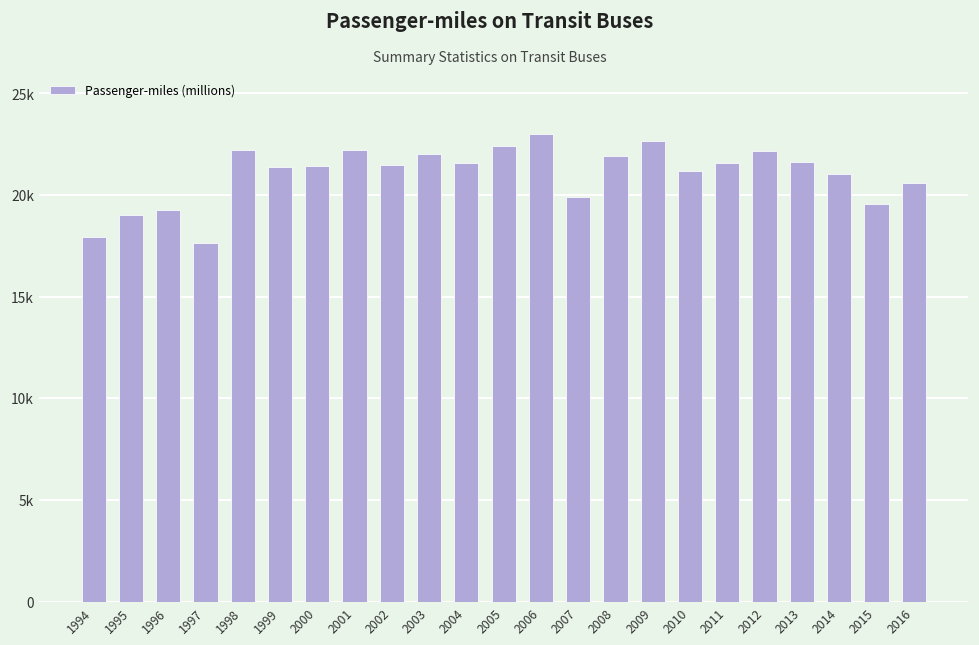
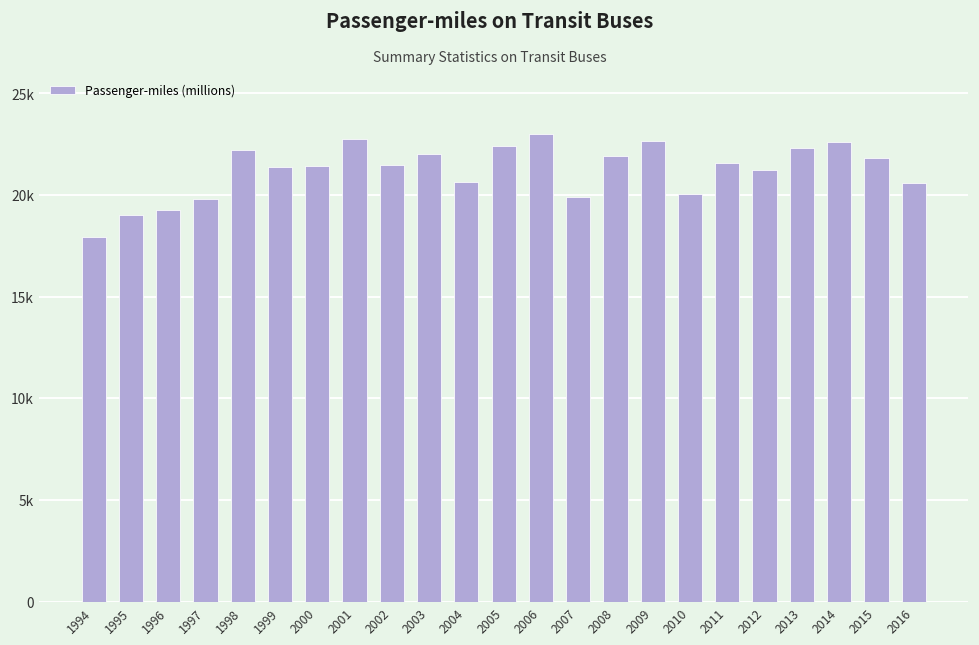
  {
    "1994": 17900,
    "1995": 19000,
    "1996": 19300,
-   "1997": 17600,
+   "1997": 19800,
    "1998": 22200,
    "1999": 21400,
    "2000": 21400,
-   "2001": 22200,
+   "2001": 22800,
    "2002": 21500,
    "2003": 22000,
-   "2004": 21600,
+   "2004": 20700,
    "2005": 22400,
    "2006": 23000,
    "2007": 19900,
    "2008": 21900,
    "2009": 22700,
-   "2010": 21200,
+   "2010": 20000,
    "2011": 21600,
-   "2012": 22100,
-   "2013": 21600,
-   "2014": 21000,
-   "2015": 19600,
+   "2012": 21300,
+   "2013": 22300,
+   "2014": 22600,
+   "2015": 21800,
    "2016": 20600
  }
